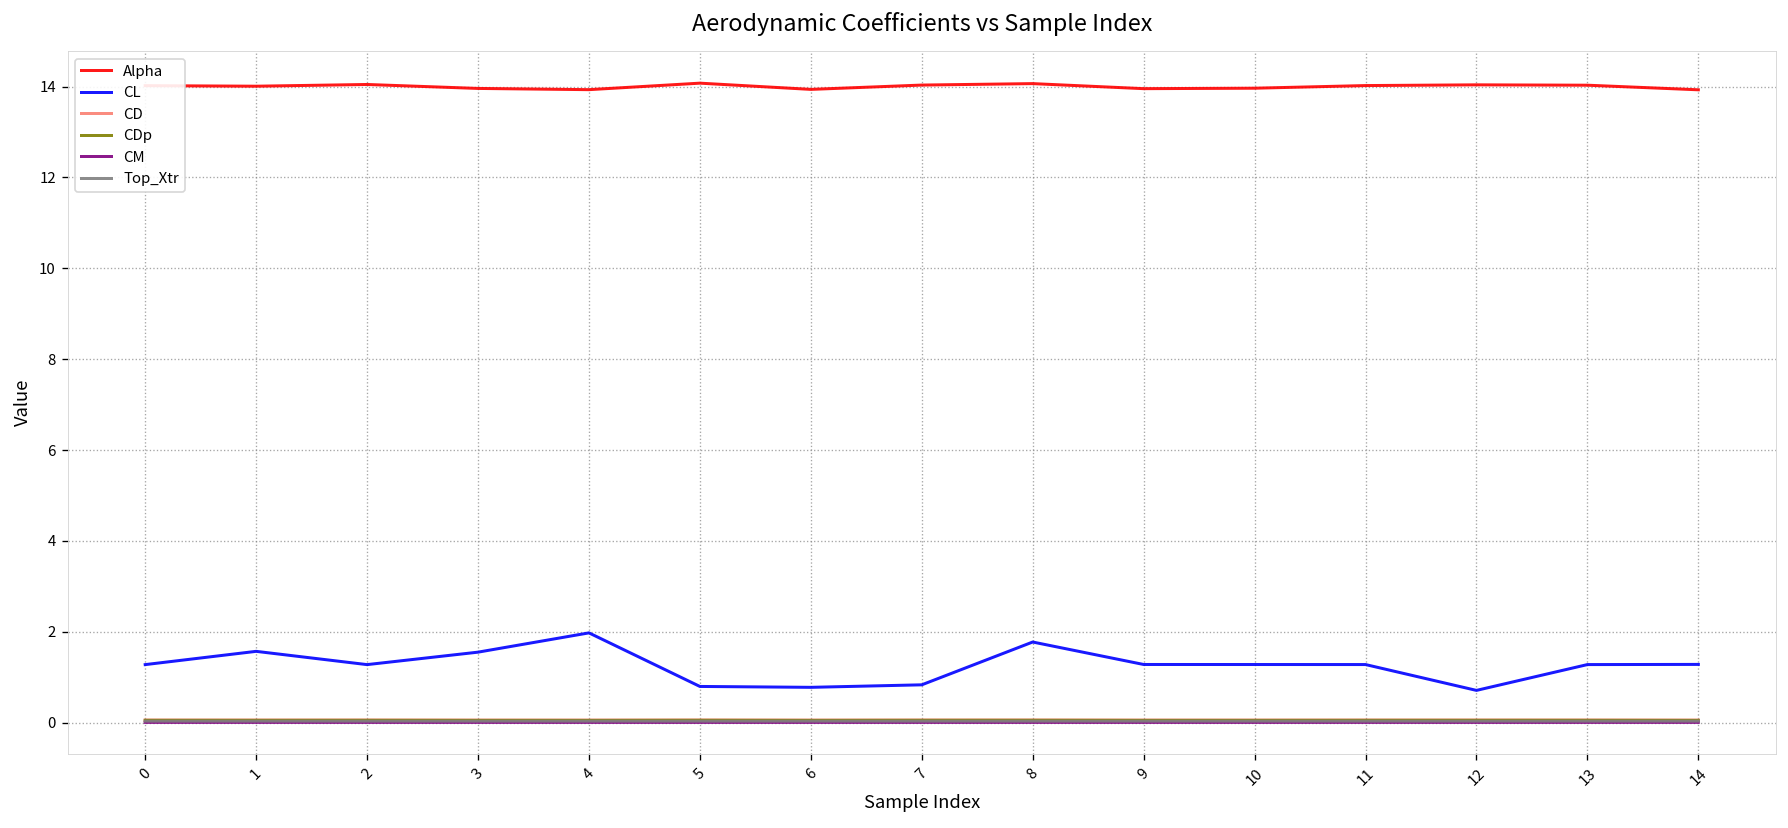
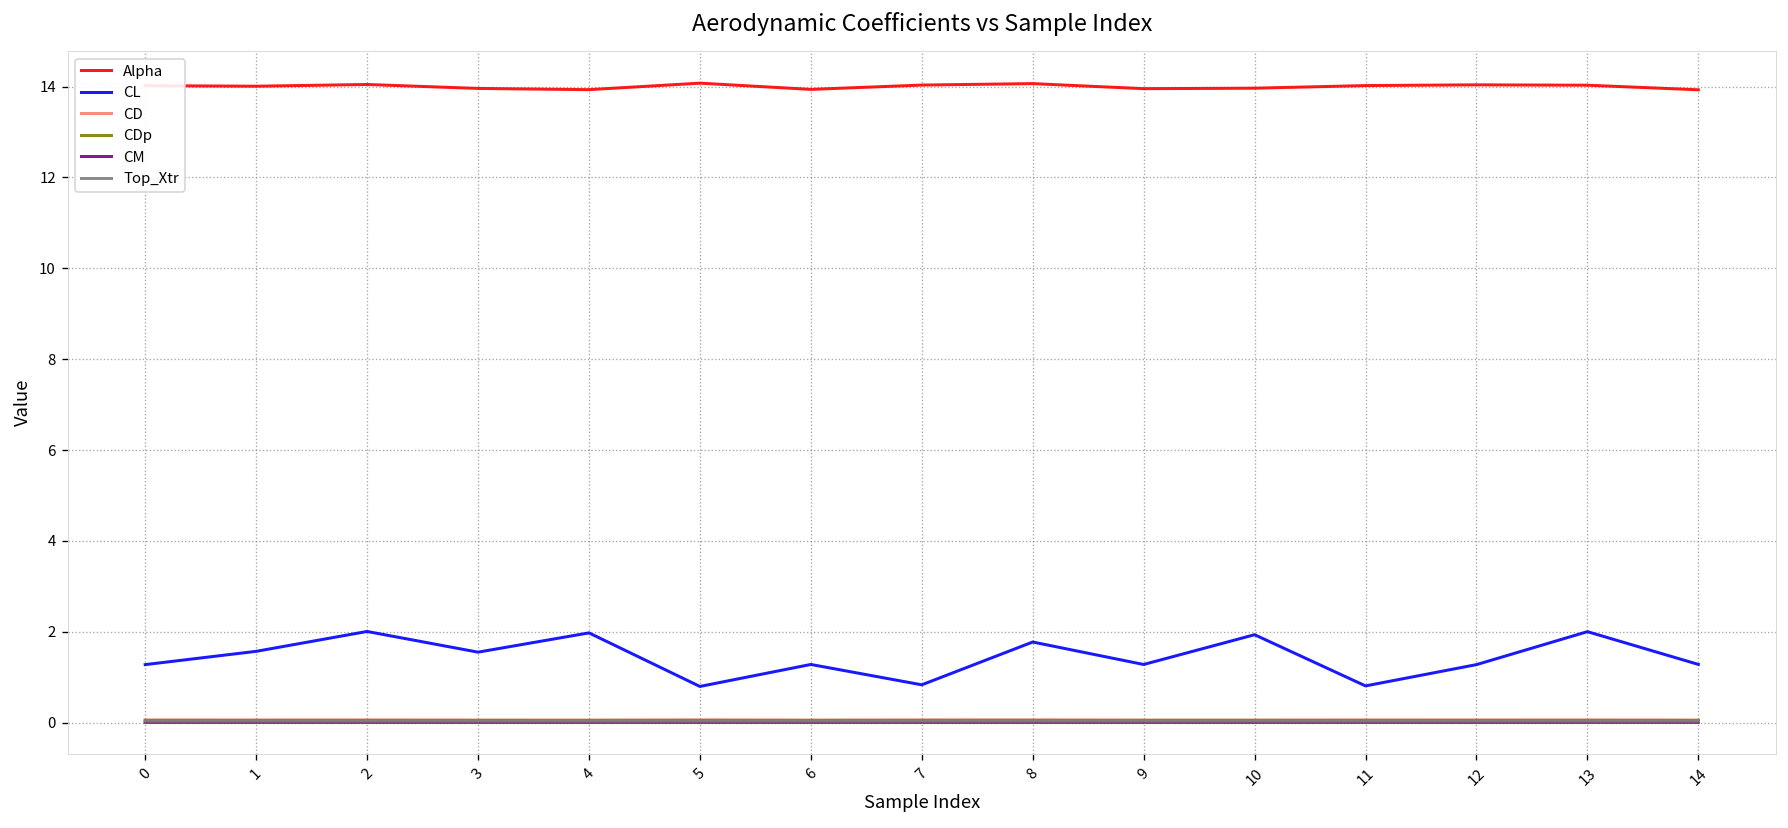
  {
    "Alpha": {
      "1": 14.0,
      "2": 14.0,
      "3": 14.0,
      "4": 13.9,
      "5": 14.1,
      "6": 13.9,
      "7": 14.0,
      "8": 14.1,
      "9": 14.0,
      "10": 14.0,
      "11": 14.0,
      "12": 14.0,
      "13": 14.0,
      "14": 13.9
    },
    "CL": {
      "0": 1.3,
      "1": 1.6,
-     "2": 1.3,
+     "2": 2.0,
      "3": 1.6,
      "4": 2.0,
      "5": 0.8,
-     "6": 0.8,
+     "6": 1.3,
      "7": 0.8,
      "8": 1.8,
      "9": 1.3,
-     "10": 1.3,
-     "11": 1.3,
-     "12": 0.7,
-     "13": 1.3,
+     "10": 1.9,
+     "11": 0.8,
+     "12": 1.3,
+     "13": 2.0,
      "14": 1.3
    }
  }
